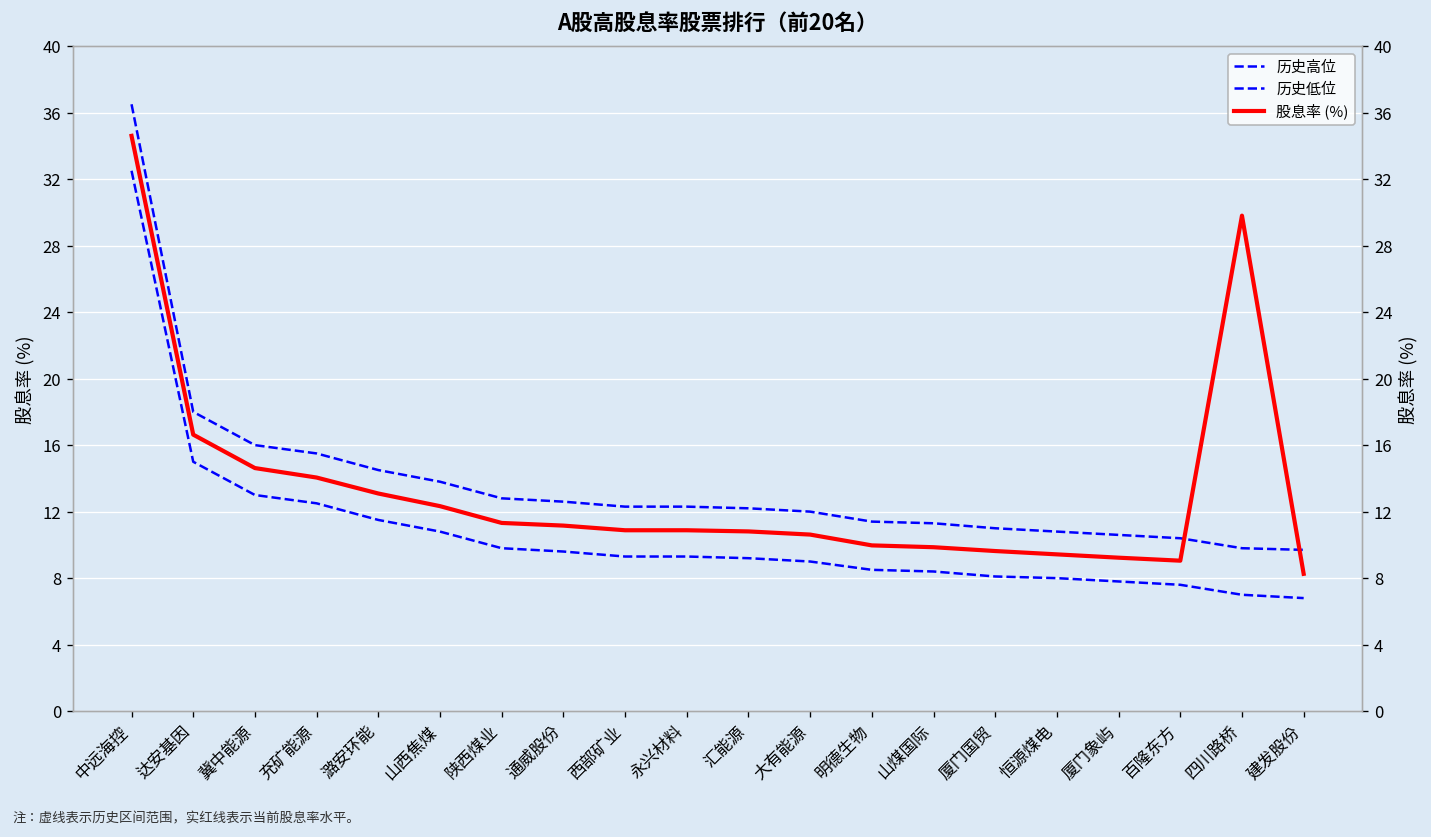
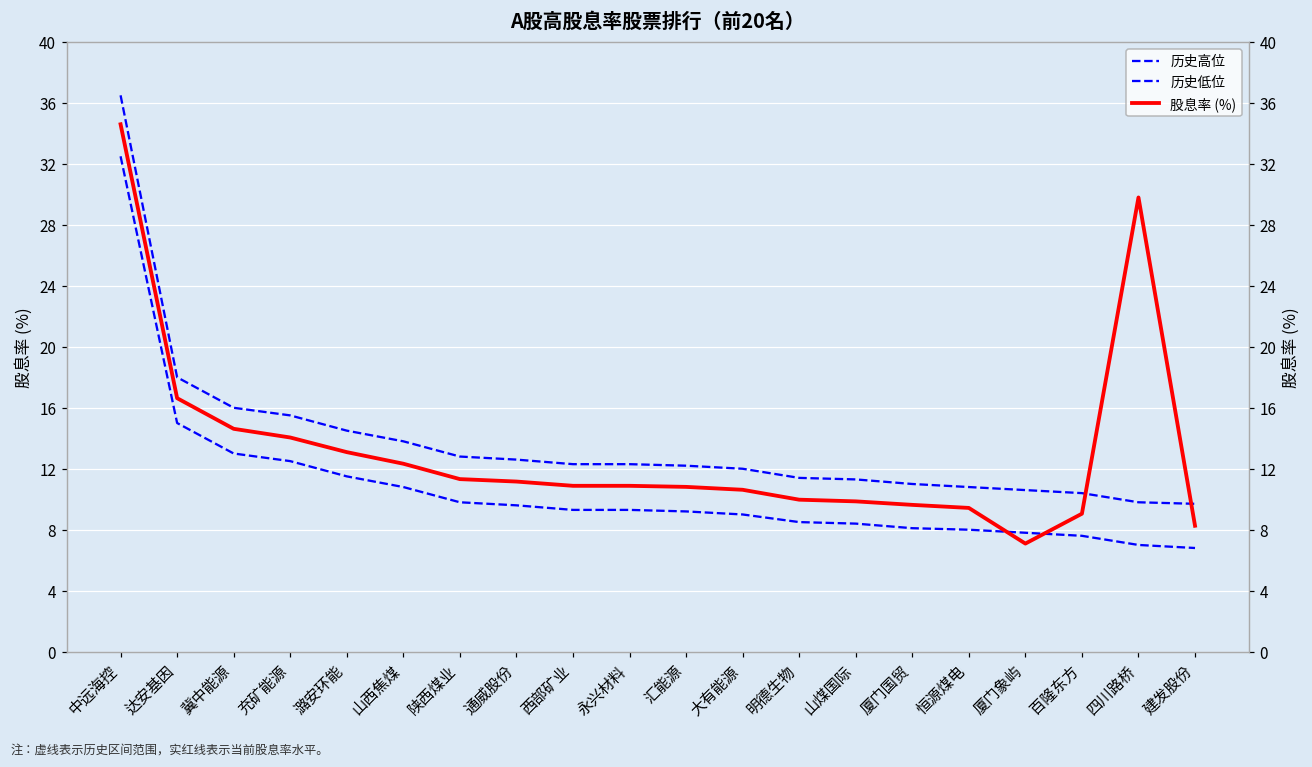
  {
    "股息率 (%)": {
      "中远海控": 34.6,
      "达安基因": 16.6,
      "冀中能源": 14.6,
      "充矿能源": 14.1,
      "潞安环能": 13.1,
      "山西焦煤": 12.3,
      "陕西煤业": 11.3,
      "通威股份": 11.2,
      "西部矿业": 10.9,
      "永兴材料": 10.9,
      "汇能源": 10.8,
      "大有能源": 10.6,
      "明德生物": 10.0,
      "山煤国际": 9.9,
      "厦门国贸": 9.6,
      "恒源煤电": 9.4,
-     "厦门象屿": 9.2,
+     "厦门象屿": 7.1,
      "百隆东方": 9.1,
      "四川路桥": 29.8,
      "建发股份": 8.3
    }
  }
